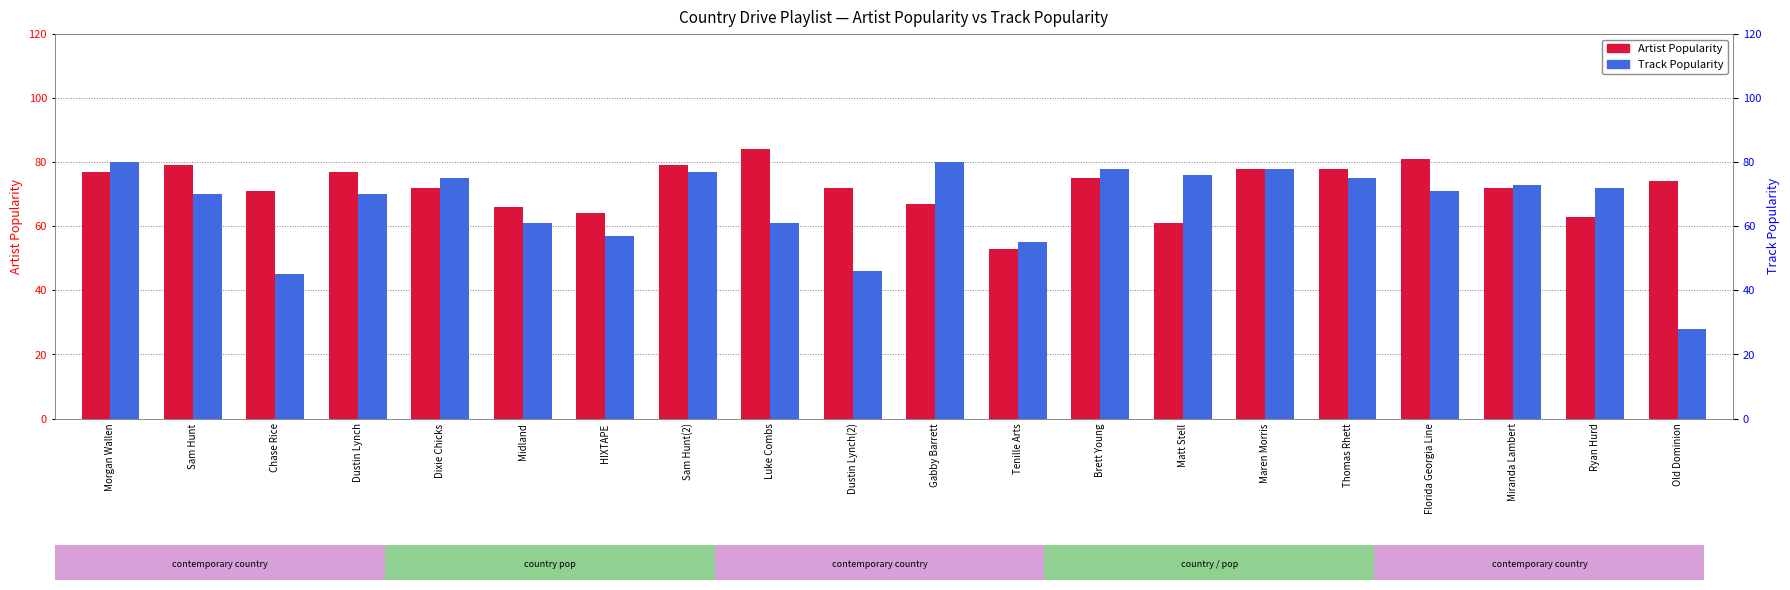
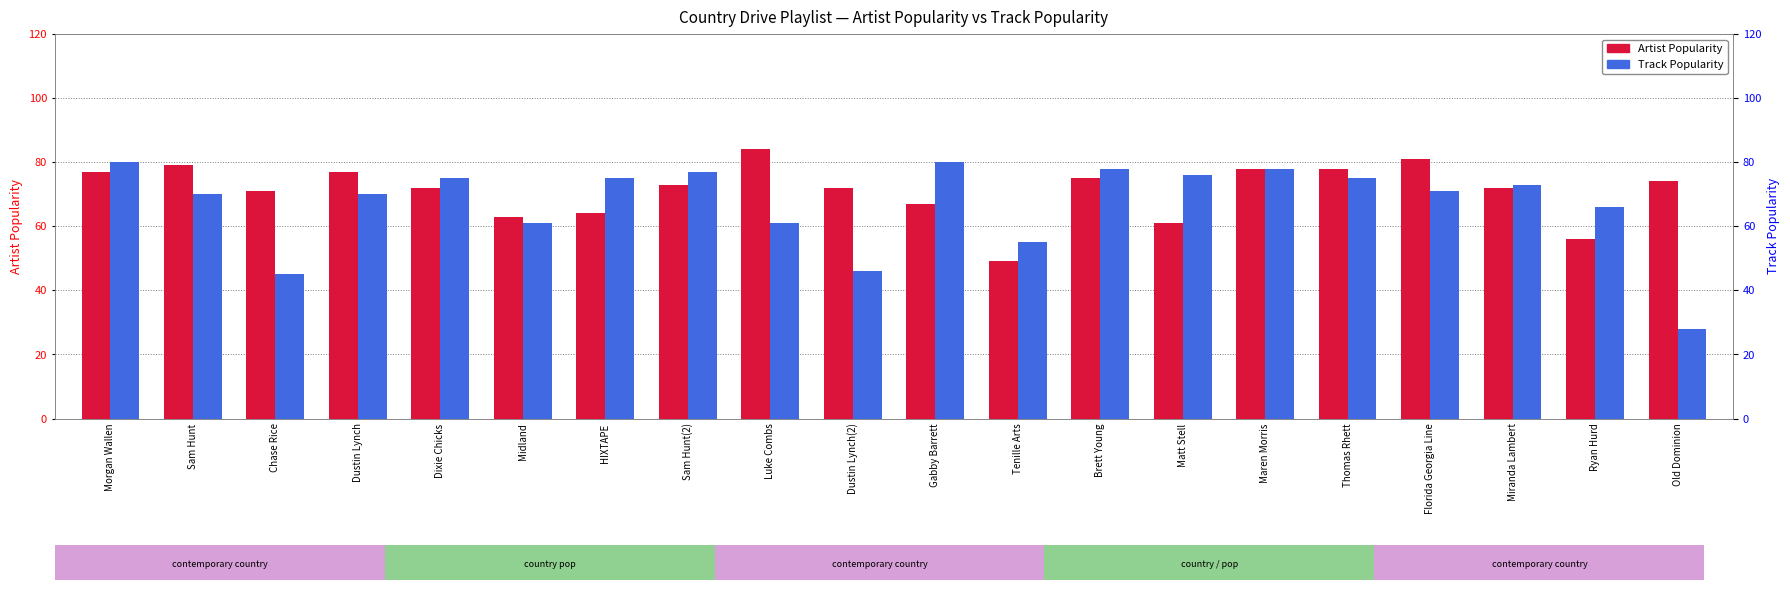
  {
    "Artist Popularity": {
      "Morgan Wallen": 77,
      "Sam Hunt": 79,
      "Chase Rice": 71,
      "Dustin Lynch": 77,
      "Dixie Chicks": 72,
-     "Midland": 66,
+     "Midland": 63,
      "HIXTAPE": 64,
-     "Sam Hunt(2)": 79,
+     "Sam Hunt(2)": 73,
      "Luke Combs": 84,
      "Dustin Lynch(2)": 72,
      "Gabby Barrett": 67,
-     "Tenille Arts": 53,
+     "Tenille Arts": 49,
      "Brett Young": 75,
      "Matt Stell": 61,
      "Maren Morris": 78,
      "Thomas Rhett": 78,
      "Florida Georgia Line": 81,
      "Miranda Lambert": 72,
-     "Ryan Hurd": 63,
+     "Ryan Hurd": 56,
      "Old Dominion": 74
    },
    "Track Popularity": {
      "Morgan Wallen": 80,
      "Sam Hunt": 70,
      "Chase Rice": 45,
      "Dustin Lynch": 70,
      "Dixie Chicks": 75,
      "Midland": 61,
-     "HIXTAPE": 57,
+     "HIXTAPE": 75,
      "Sam Hunt(2)": 77,
      "Luke Combs": 61,
      "Dustin Lynch(2)": 46,
      "Gabby Barrett": 80,
      "Tenille Arts": 55,
      "Brett Young": 78,
      "Matt Stell": 76,
      "Maren Morris": 78,
      "Thomas Rhett": 75,
      "Florida Georgia Line": 71,
      "Miranda Lambert": 73,
-     "Ryan Hurd": 72,
+     "Ryan Hurd": 66,
      "Old Dominion": 28
    }
  }
